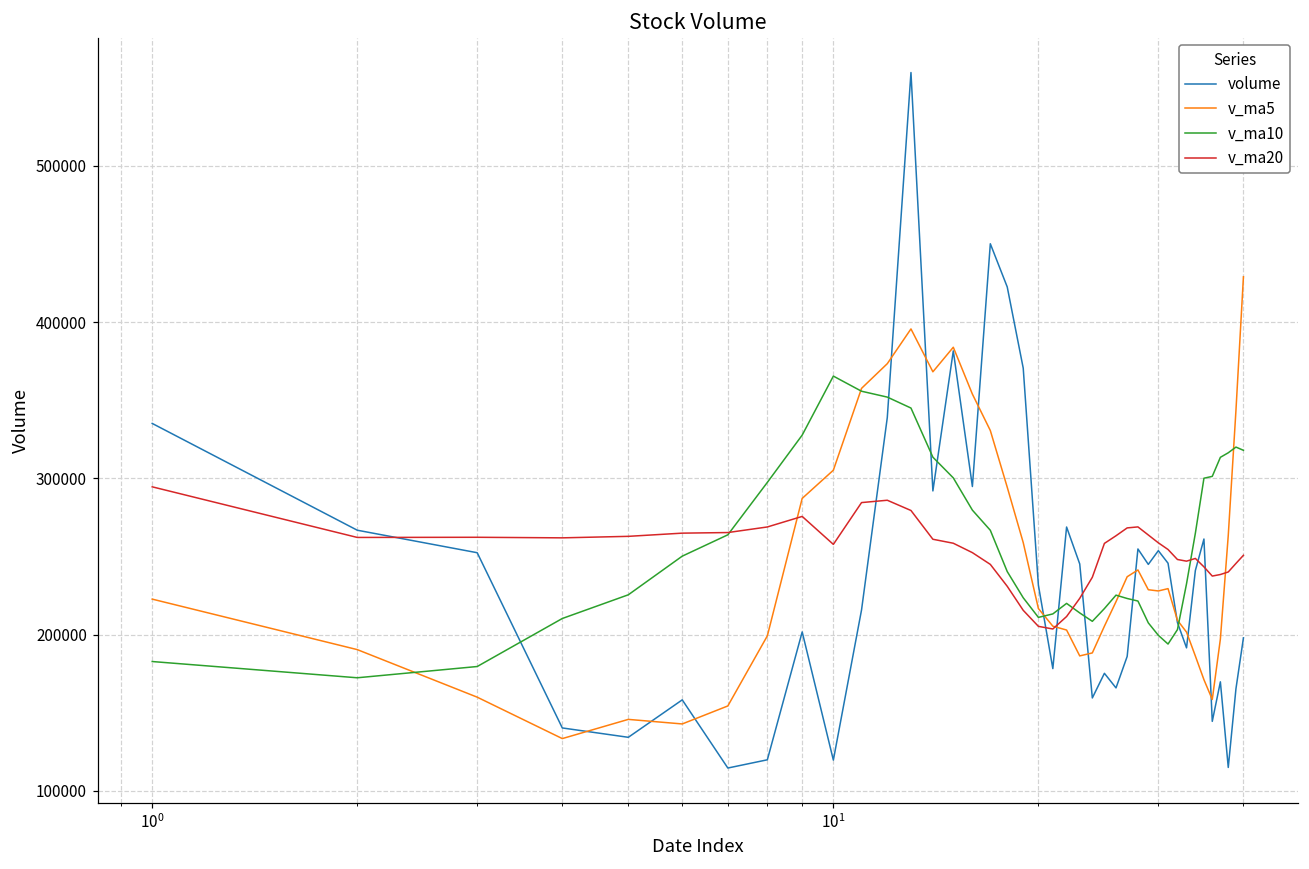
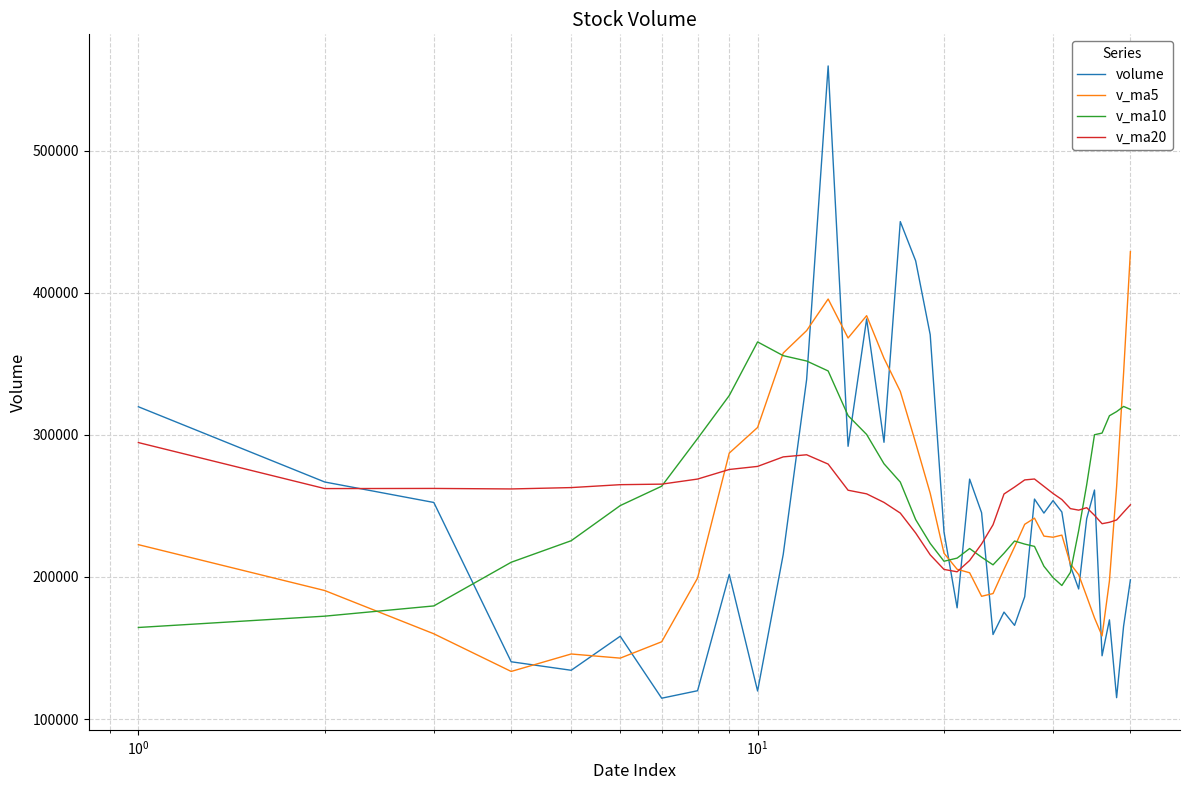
  {
    "volume": {
-     "10^0": 335000,
+     "10^0": 320000,
      "10^1": 120000
    },
    "v_ma5": {
      "10^0": 223000,
      "10^1": 305000
    },
    "v_ma10": {
-     "10^0": 183000,
+     "10^0": 164000,
      "10^1": 366000
    },
    "v_ma20": {
      "10^0": 295000,
-     "10^1": 258000
+     "10^1": 278000
    }
  }
